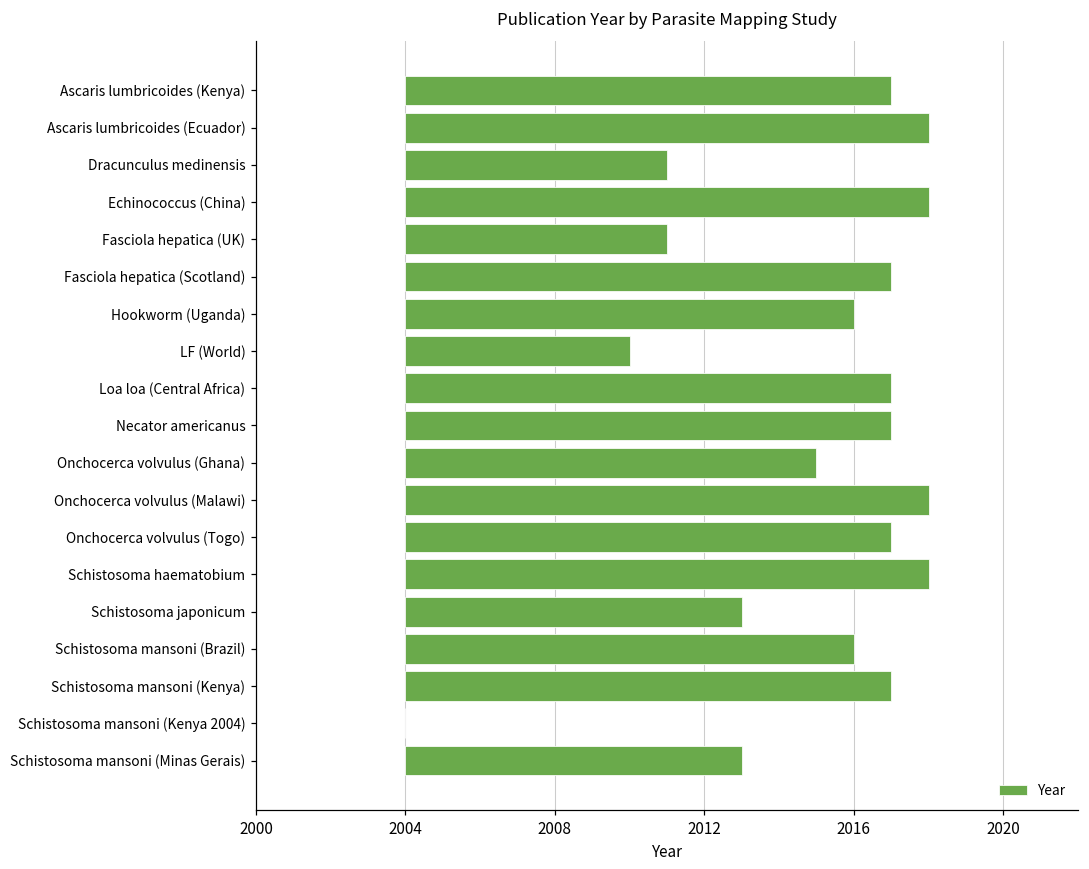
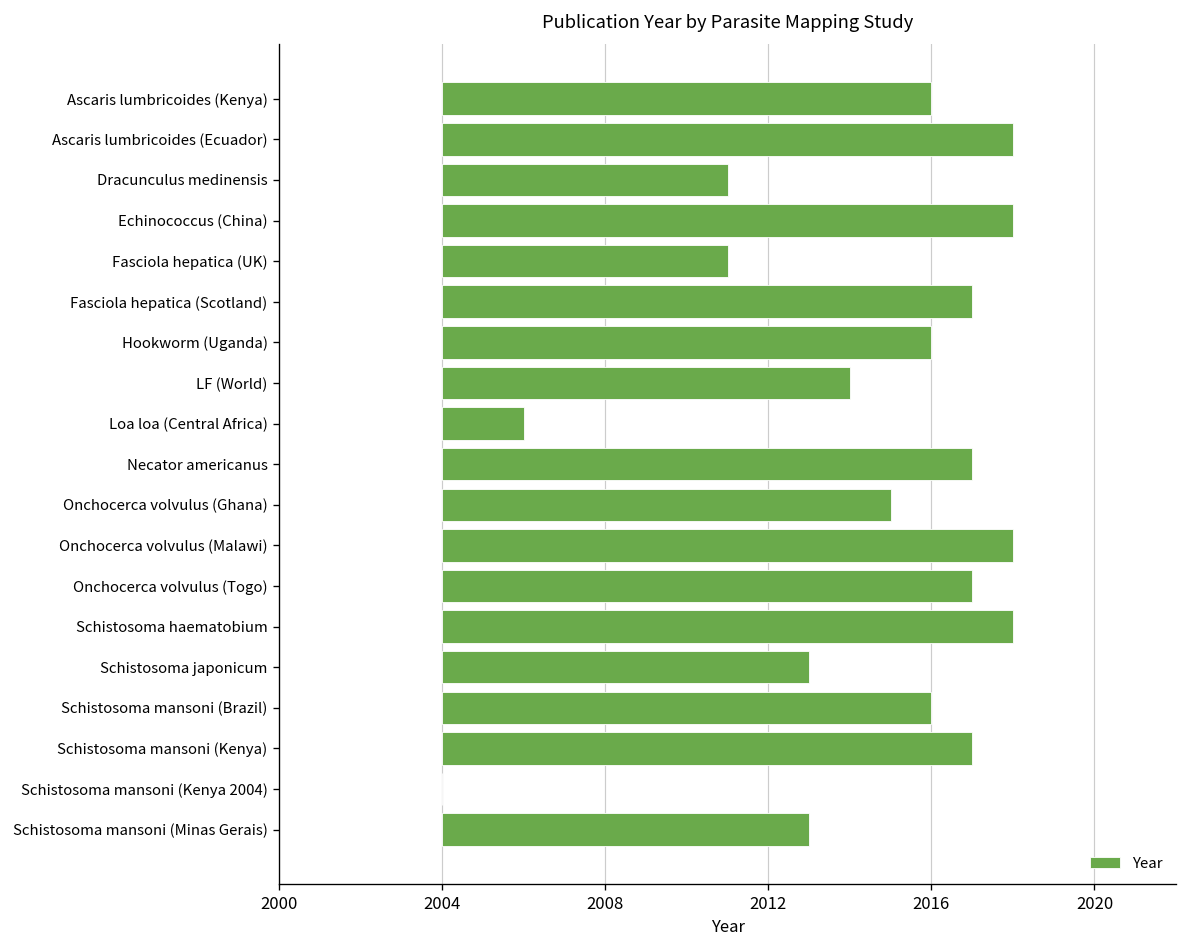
  {
-   "Ascaris lumbricoides (Kenya)": 2017,
+   "Ascaris lumbricoides (Kenya)": 2016,
    "Ascaris lumbricoides (Ecuador)": 2018,
    "Dracunculus medinensis": 2011,
    "Echinococcus (China)": 2018,
    "Fasciola hepatica (UK)": 2011,
    "Fasciola hepatica (Scotland)": 2017,
    "Hookworm (Uganda)": 2016,
-   "LF (World)": 2010,
-   "Loa loa (Central Africa)": 2017,
+   "LF (World)": 2014,
+   "Loa loa (Central Africa)": 2006,
    "Necator americanus": 2017,
    "Onchocerca volvulus (Ghana)": 2015,
    "Onchocerca volvulus (Malawi)": 2018,
    "Onchocerca volvulus (Togo)": 2017,
    "Schistosoma haematobium": 2018,
    "Schistosoma japonicum": 2013,
    "Schistosoma mansoni (Brazil)": 2016,
    "Schistosoma mansoni (Kenya)": 2017,
    "Schistosoma mansoni (Minas Gerais)": 2013
  }
